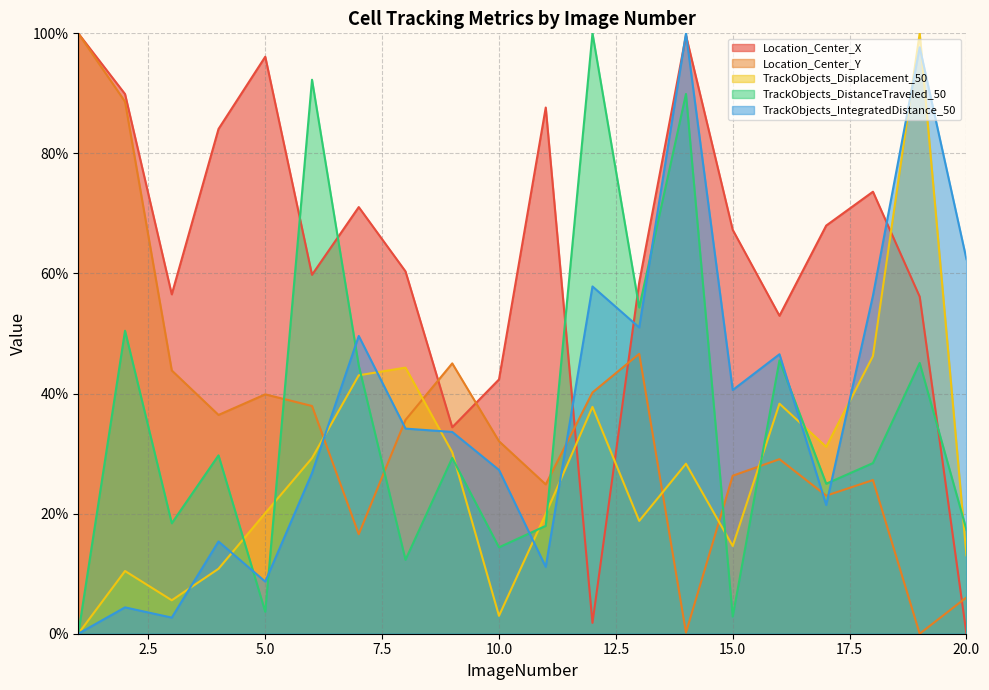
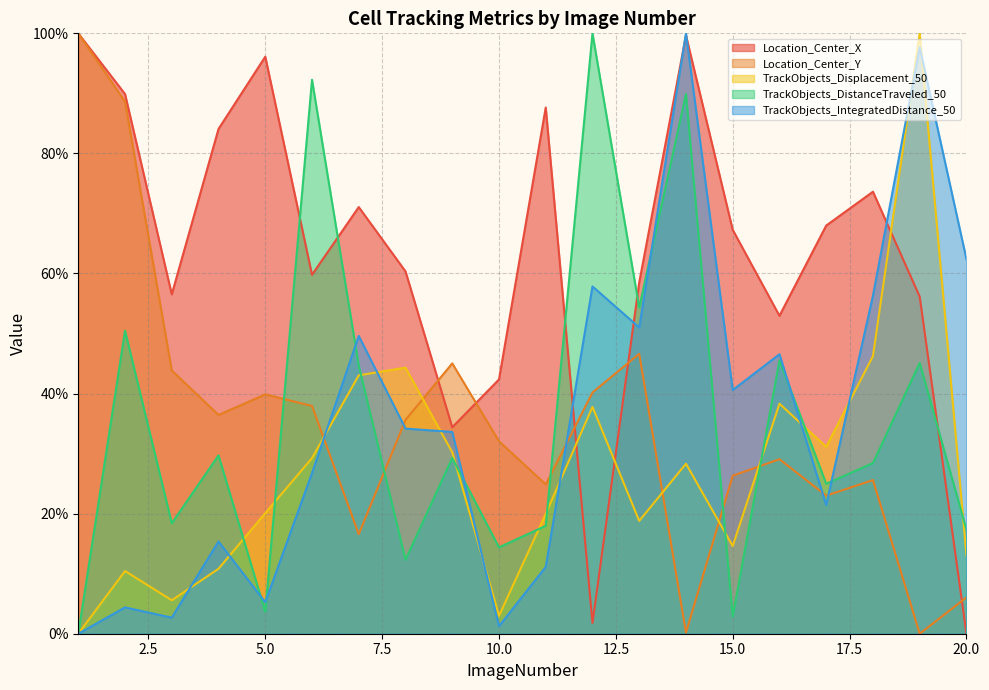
  {
    "TrackObjects_DistanceTraveled_50": {
      "5.0": "4%",
      "10.0": "14%",
      "15.0": "3%",
      "20.0": "17%"
    },
    "TrackObjects_IntegratedDistance_50": {
-     "5.0": "9%",
-     "10.0": "27%",
+     "5.0": "5%",
+     "10.0": "1%",
      "15.0": "41%",
      "20.0": "62%"
    }
  }
